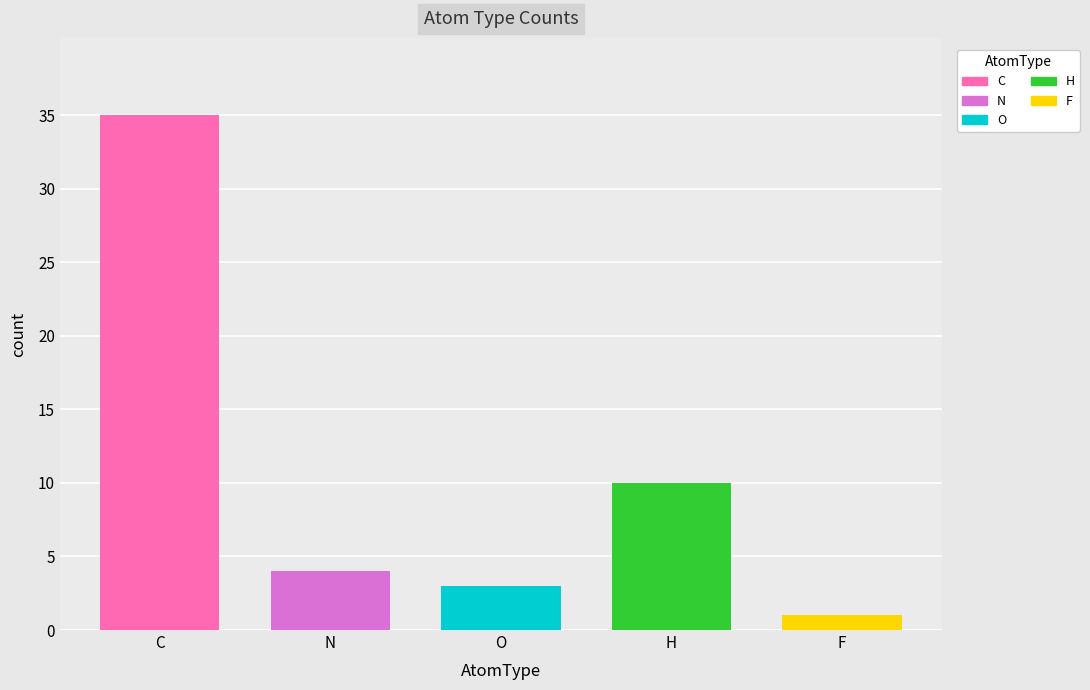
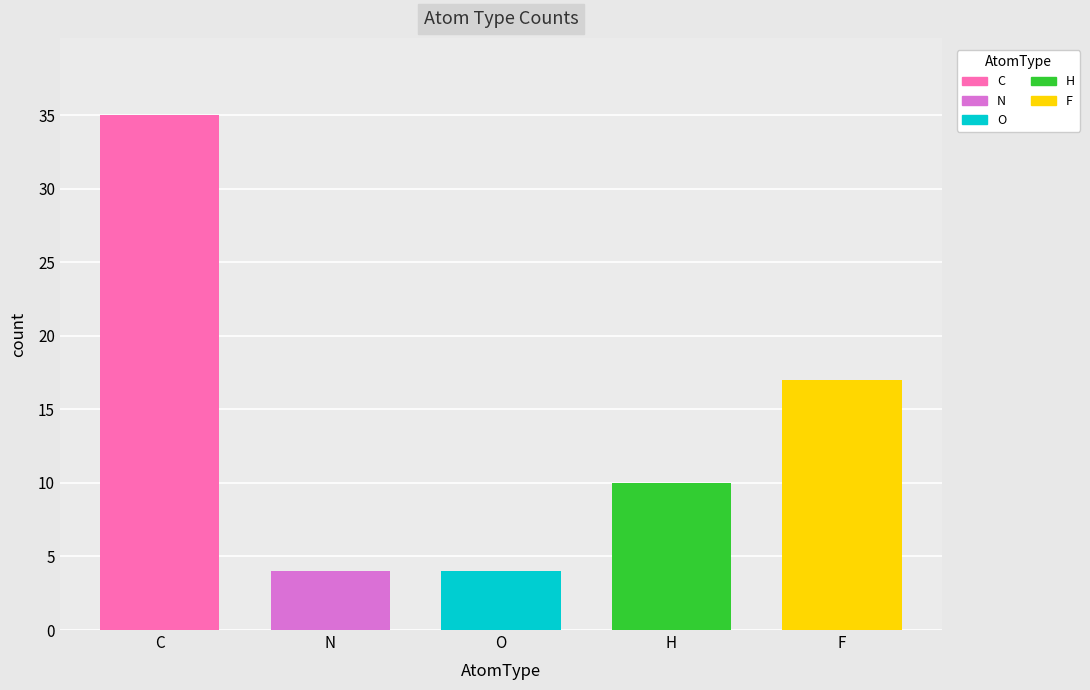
  {
    "C": 35,
    "N": 4,
-   "O": 3,
+   "O": 4,
    "H": 10,
-   "F": 1
+   "F": 17
  }
